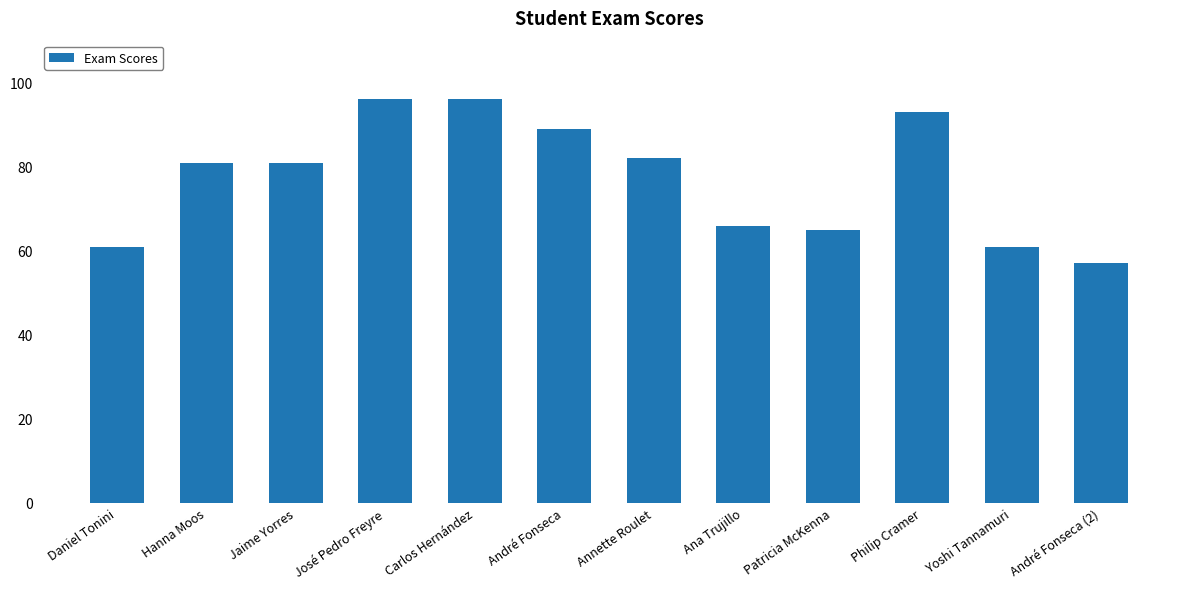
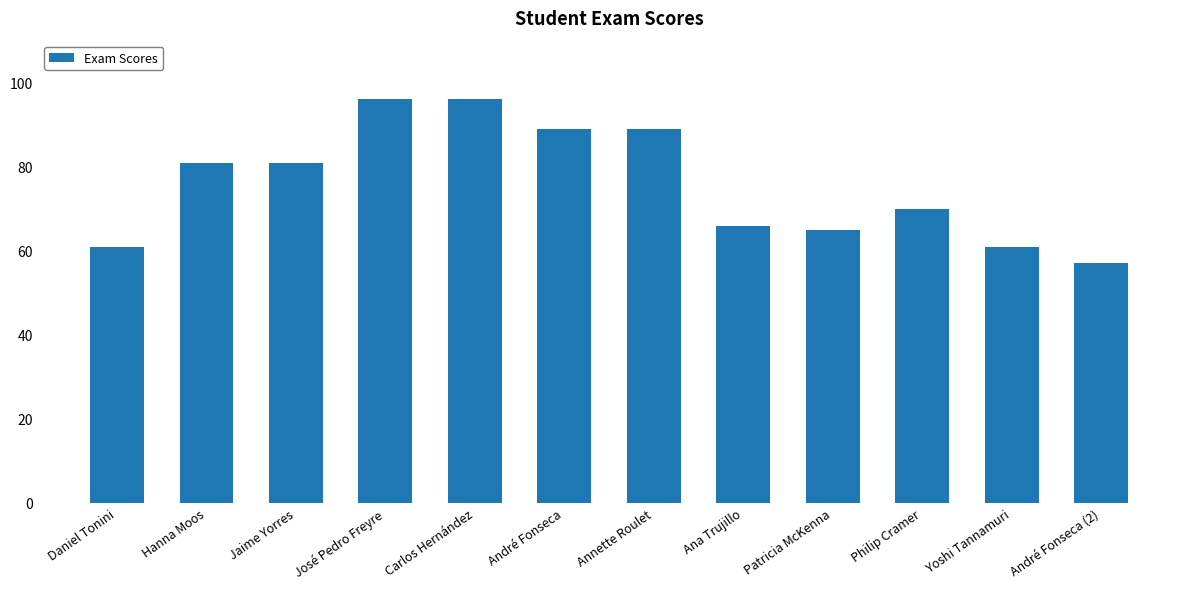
  {
    "Daniel Tonini": 61,
    "Hanna Moos": 81,
    "Jaime Yorres": 81,
    "José Pedro Freyre": 96,
    "Carlos Hernández": 96,
    "André Fonseca": 89,
-   "Annette Roulet": 82,
+   "Annette Roulet": 89,
    "Ana Trujillo": 66,
    "Patricia McKenna": 65,
-   "Philip Cramer": 93,
+   "Philip Cramer": 70,
    "Yoshi Tannamuri": 61,
    "André Fonseca (2)": 57
  }
